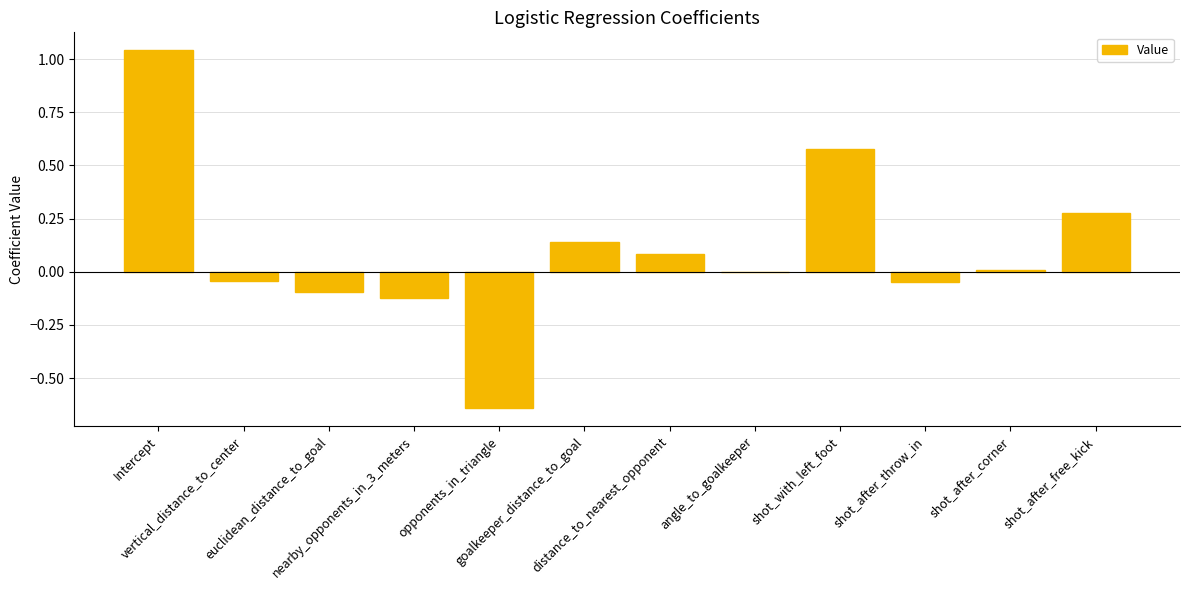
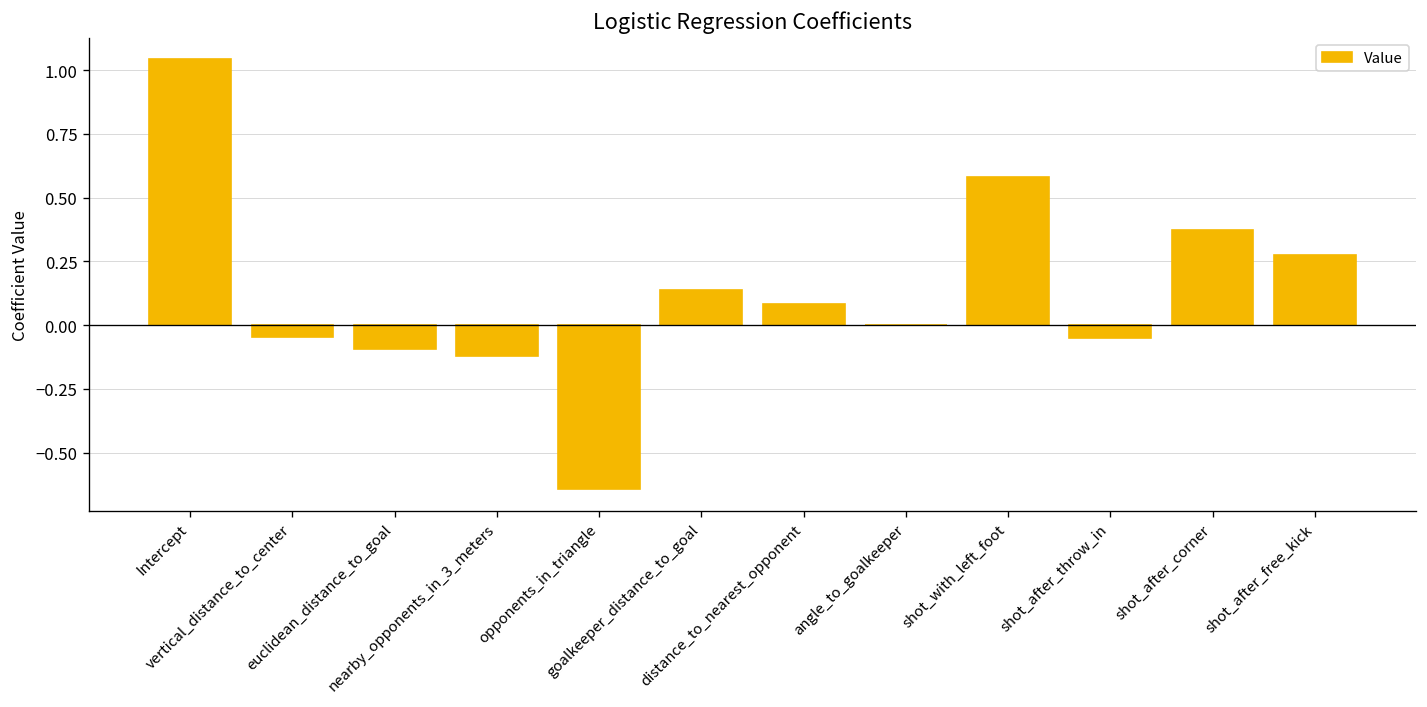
  {
    "Intercept": 1.04,
    "vertical_distance_to_center": -0.05,
    "euclidean_distance_to_goal": -0.09,
    "nearby_opponents_in_3_meters": -0.12,
    "opponents_in_triangle": -0.64,
    "goalkeeper_distance_to_goal": 0.14,
    "distance_to_nearest_opponent": 0.08,
    "shot_with_left_foot": 0.58,
    "shot_after_throw_in": -0.05,
-   "shot_after_corner": 0.01,
+   "shot_after_corner": 0.37,
    "shot_after_free_kick": 0.28
  }
